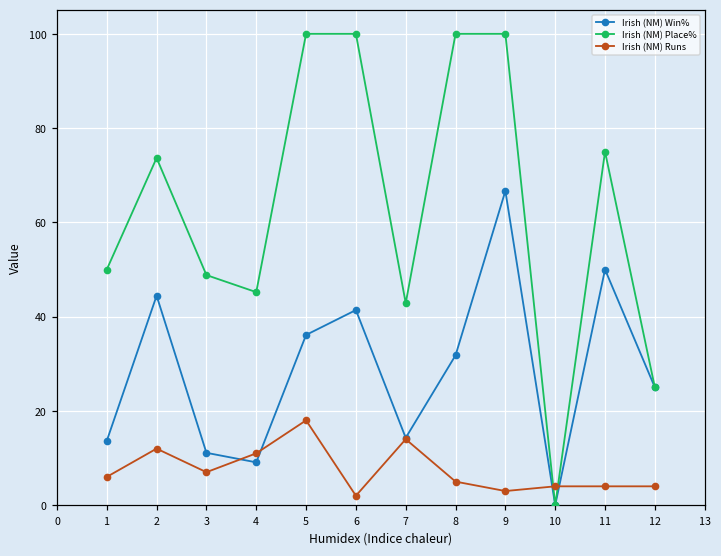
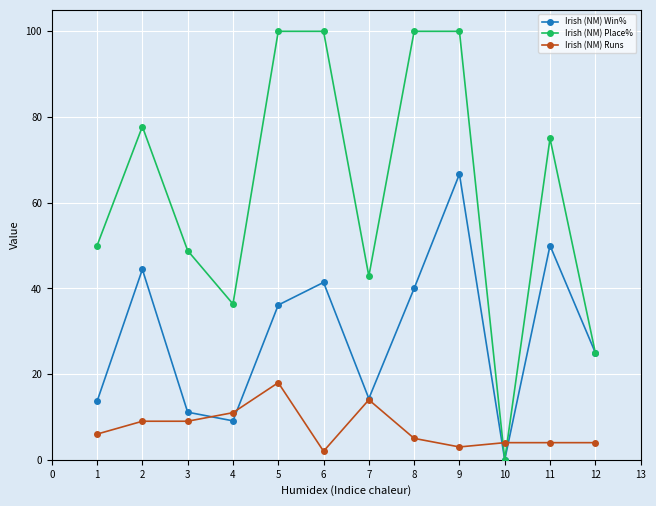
  {
    "Irish (NM) Win%": {
      "1": 14,
      "2": 44,
      "3": 11,
      "4": 9,
      "5": 36,
      "6": 41,
-     "8": 32,
+     "8": 40,
      "9": 67,
      "11": 50
    },
    "Irish (NM) Place%": {
      "1": 50,
-     "2": 74,
+     "2": 78,
      "3": 49,
-     "4": 45,
+     "4": 36,
      "5": 100,
      "6": 100,
      "7": 43,
      "8": 100,
      "9": 100,
      "11": 75
    },
    "Irish (NM) Runs": {
      "1": 6,
-     "2": 12,
-     "3": 7,
+     "2": 9,
+     "3": 9,
      "4": 11,
      "5": 18,
      "6": 2,
      "8": 5,
      "9": 3,
      "10": 4,
      "11": 4,
      "12": 4
    }
  }
